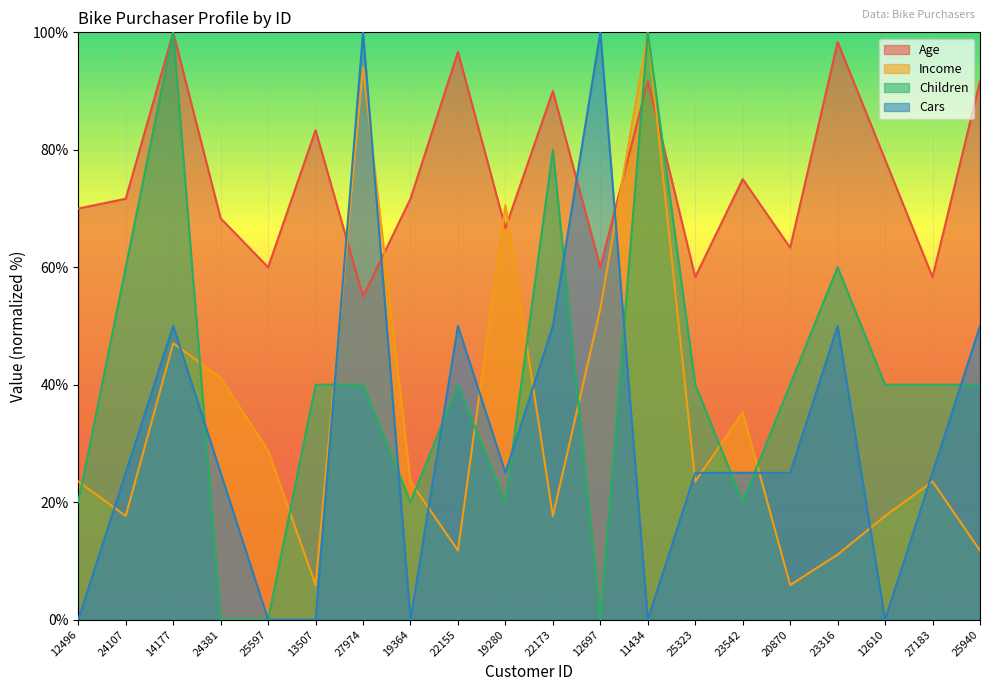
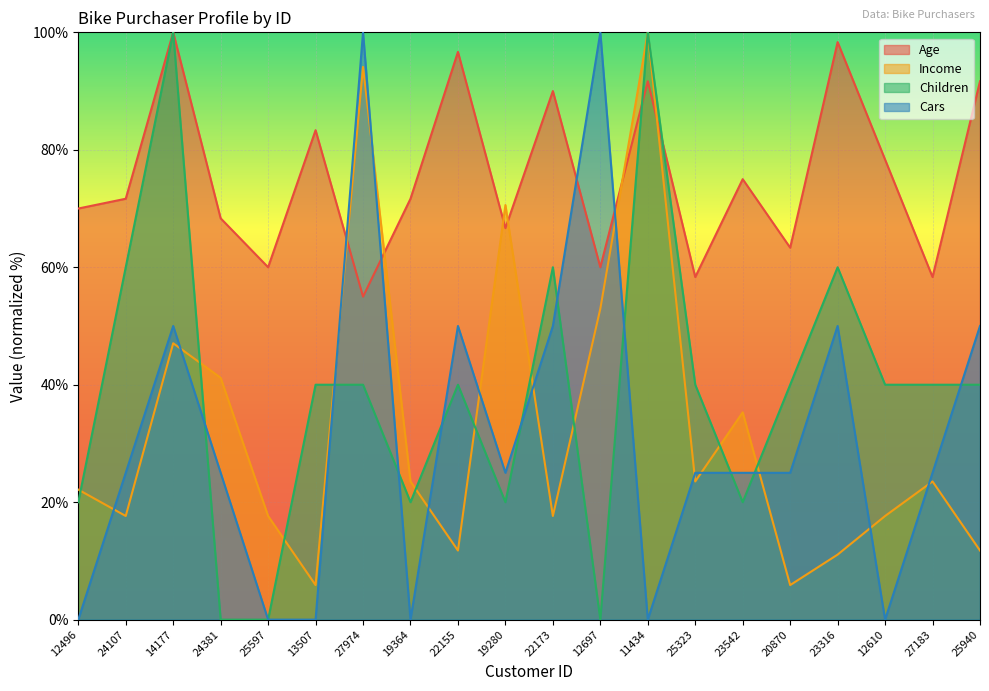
  {
    "Age": {
      "12496": "70%",
      "24107": "72%",
      "24381": "68%",
      "25597": "60%",
      "13507": "83%",
      "27974": "55%",
      "19364": "72%",
      "22155": "97%",
      "19280": "67%",
      "22173": "90%",
      "12697": "60%",
      "11434": "92%",
      "25323": "58%",
      "23542": "75%",
      "20870": "63%",
      "23316": "98%",
      "12610": "78%",
      "27183": "58%",
      "25940": "92%"
    },
    "Income": {
-     "12496": "24%",
+     "12496": "22%",
      "24107": "18%",
      "14177": "47%",
      "24381": "41%",
-     "25597": "29%",
+     "25597": "18%",
      "13507": "6%",
      "27974": "94%",
      "19364": "24%",
      "22155": "12%",
      "19280": "71%",
      "22173": "18%",
      "12697": "53%",
      "25323": "24%",
      "23542": "35%",
      "20870": "6%",
      "23316": "11%",
      "12610": "18%",
      "27183": "24%",
      "25940": "12%"
    },
    "Children": {
      "12496": "20%",
      "24107": "60%",
      "24381": "0%",
      "13507": "40%",
      "27974": "40%",
      "19364": "20%",
      "22155": "40%",
      "19280": "20%",
-     "22173": "80%",
+     "22173": "60%",
      "12697": "0%",
      "25323": "40%",
      "23542": "20%",
      "20870": "40%",
      "23316": "60%",
      "12610": "40%",
      "27183": "40%",
      "25940": "40%"
    },
    "Cars": {
      "12496": "0%",
      "24107": "25%",
      "14177": "50%",
      "24381": "25%",
      "13507": "0%",
      "27974": "100%",
      "19364": "0%",
      "22155": "50%",
      "19280": "25%",
      "22173": "50%",
      "12697": "100%",
      "11434": "0%",
      "25323": "25%",
      "23542": "25%",
      "20870": "25%",
      "23316": "50%",
      "12610": "0%",
      "27183": "25%",
      "25940": "50%"
    }
  }
